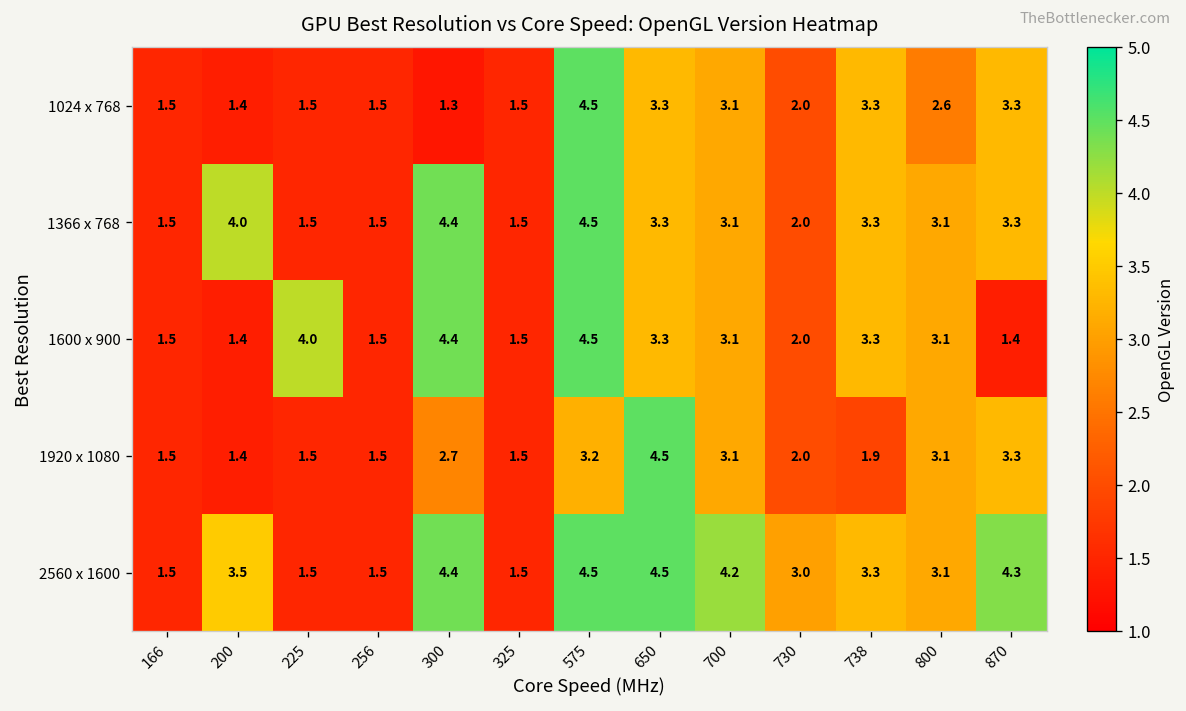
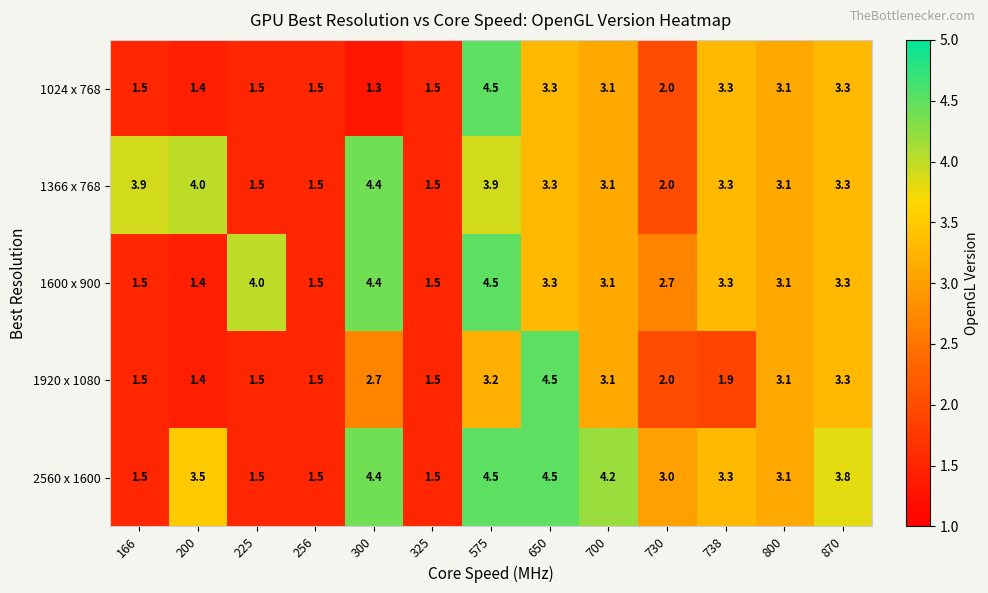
  {
    "1024 x 768": {
      "166": 1.5,
      "200": 1.4,
      "225": 1.5,
      "256": 1.5,
      "300": 1.3,
      "325": 1.5,
      "575": 4.5,
      "650": 3.3,
      "700": 3.1,
      "730": 2.0,
      "738": 3.3,
-     "800": 2.6,
+     "800": 3.1,
      "870": 3.3
    },
    "1366 x 768": {
-     "166": 1.5,
+     "166": 3.9,
      "200": 4.0,
      "225": 1.5,
      "256": 1.5,
      "300": 4.4,
      "325": 1.5,
-     "575": 4.5,
+     "575": 3.9,
      "650": 3.3,
      "700": 3.1,
      "730": 2.0,
      "738": 3.3,
      "800": 3.1,
      "870": 3.3
    },
    "1600 x 900": {
      "166": 1.5,
      "200": 1.4,
      "225": 4.0,
      "256": 1.5,
      "300": 4.4,
      "325": 1.5,
      "575": 4.5,
      "650": 3.3,
      "700": 3.1,
-     "730": 2.0,
+     "730": 2.7,
      "738": 3.3,
      "800": 3.1,
-     "870": 1.4
+     "870": 3.3
    },
    "1920 x 1080": {
      "166": 1.5,
      "200": 1.4,
      "225": 1.5,
      "256": 1.5,
      "300": 2.7,
      "325": 1.5,
      "575": 3.2,
      "650": 4.5,
      "700": 3.1,
      "730": 2.0,
      "738": 1.9,
      "800": 3.1,
      "870": 3.3
    },
    "2560 x 1600": {
      "166": 1.5,
      "200": 3.5,
      "225": 1.5,
      "256": 1.5,
      "300": 4.4,
      "325": 1.5,
      "575": 4.5,
      "650": 4.5,
      "700": 4.2,
      "730": 3.0,
      "738": 3.3,
      "800": 3.1,
-     "870": 4.3
+     "870": 3.8
    }
  }
